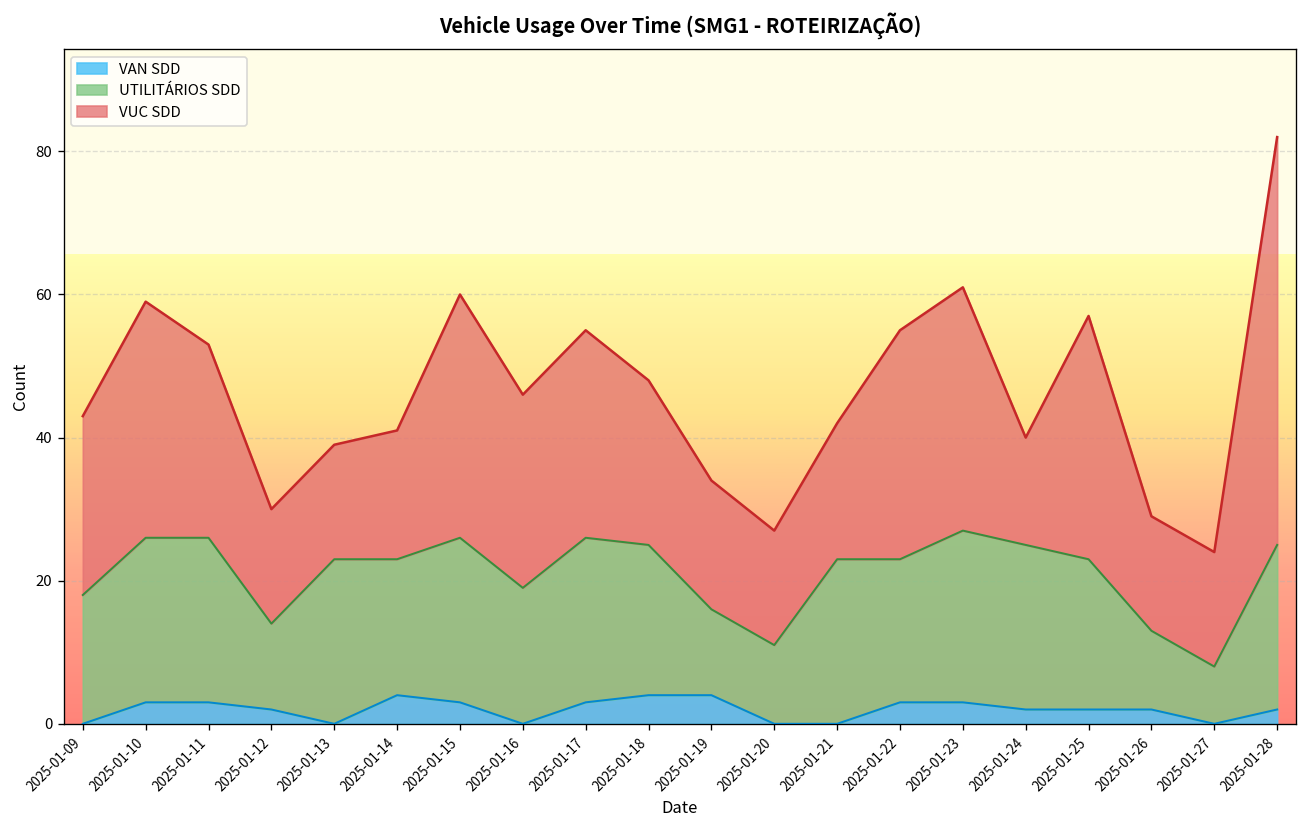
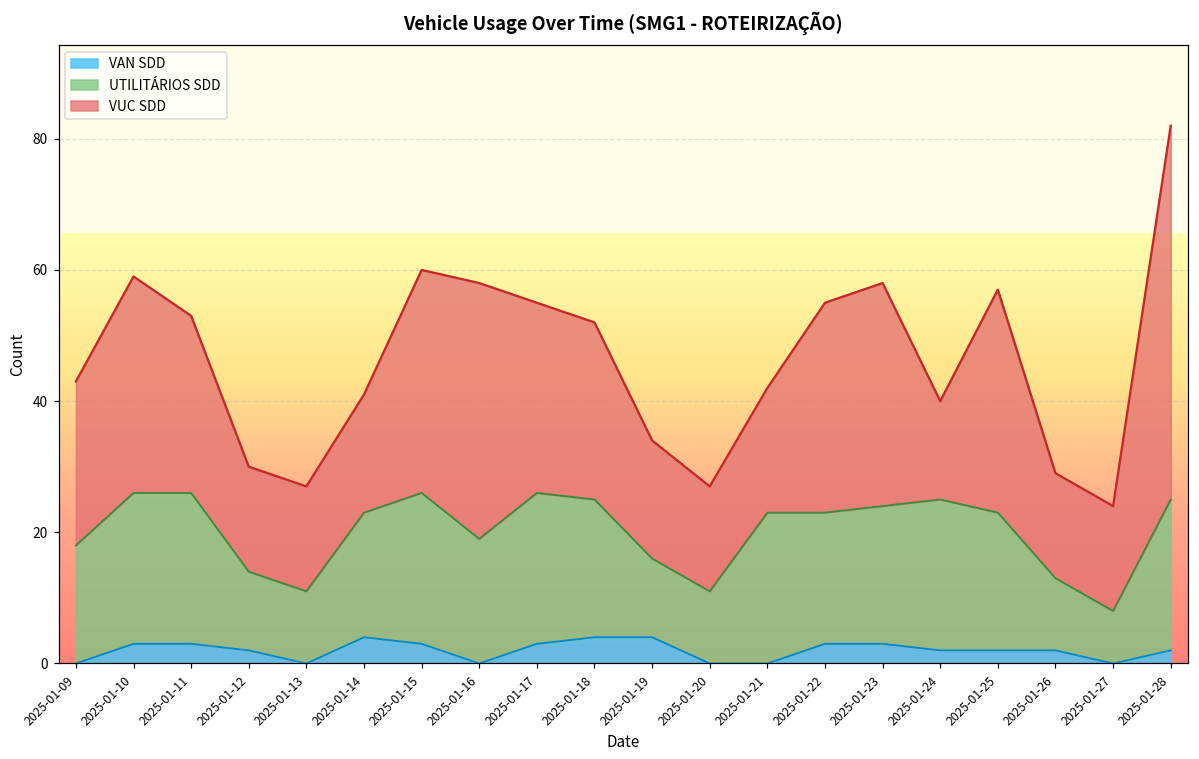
  {
    "VAN SDD": {
      "2025-01-09": 0,
      "2025-01-10": 3,
      "2025-01-11": 3,
      "2025-01-12": 2,
      "2025-01-13": 0,
      "2025-01-14": 4,
      "2025-01-15": 3,
      "2025-01-16": 0,
      "2025-01-17": 3,
      "2025-01-18": 4,
      "2025-01-19": 4,
      "2025-01-20": 0,
      "2025-01-21": 0,
      "2025-01-22": 3,
      "2025-01-23": 3,
      "2025-01-24": 2,
      "2025-01-25": 2,
      "2025-01-26": 2,
      "2025-01-27": 0,
      "2025-01-28": 2
    },
    "UTILITÁRIOS SDD": {
      "2025-01-09": 18,
      "2025-01-10": 23,
      "2025-01-11": 23,
      "2025-01-12": 12,
-     "2025-01-13": 23,
+     "2025-01-13": 11,
      "2025-01-14": 19,
      "2025-01-15": 23,
      "2025-01-16": 19,
      "2025-01-17": 23,
      "2025-01-18": 21,
      "2025-01-19": 12,
      "2025-01-20": 11,
      "2025-01-21": 23,
      "2025-01-22": 20,
-     "2025-01-23": 24,
+     "2025-01-23": 21,
      "2025-01-24": 23,
      "2025-01-25": 21,
      "2025-01-26": 11,
      "2025-01-27": 8,
      "2025-01-28": 23
    },
    "VUC SDD": {
      "2025-01-09": 25,
      "2025-01-10": 33,
      "2025-01-11": 27,
      "2025-01-12": 16,
      "2025-01-13": 16,
      "2025-01-14": 18,
      "2025-01-15": 34,
-     "2025-01-16": 27,
+     "2025-01-16": 39,
      "2025-01-17": 29,
-     "2025-01-18": 23,
+     "2025-01-18": 27,
      "2025-01-19": 18,
      "2025-01-20": 16,
      "2025-01-21": 19,
      "2025-01-22": 32,
      "2025-01-23": 34,
      "2025-01-24": 15,
      "2025-01-25": 34,
      "2025-01-26": 16,
      "2025-01-27": 16,
      "2025-01-28": 57
    }
  }
